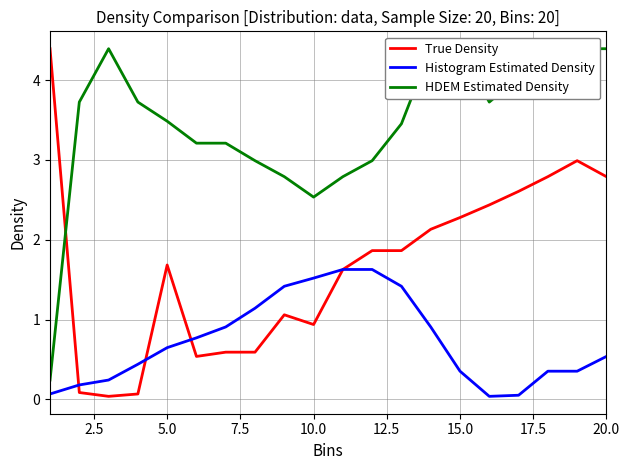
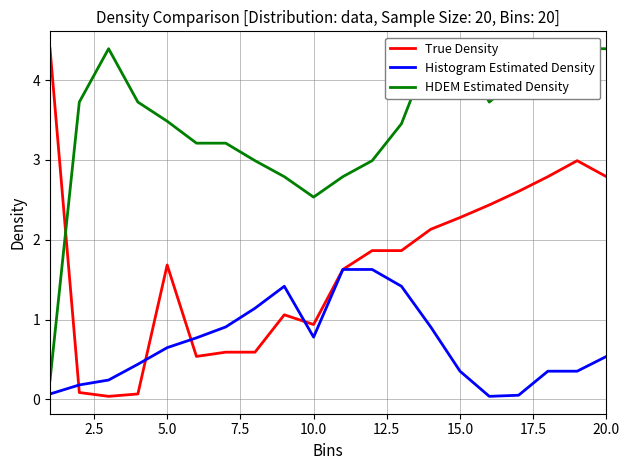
  {
    "True Density": {
      "5.0": 1.7,
      "10.0": 0.9,
      "15.0": 2.3,
      "20.0": 2.8
    },
    "Histogram Estimated Density": {
      "5.0": 0.6,
-     "10.0": 1.5,
+     "10.0": 0.8,
      "15.0": 0.4,
      "20.0": 0.5
    },
    "HDEM Estimated Density": {
      "5.0": 3.5,
      "10.0": 2.5,
      "20.0": 4.4
    }
  }
